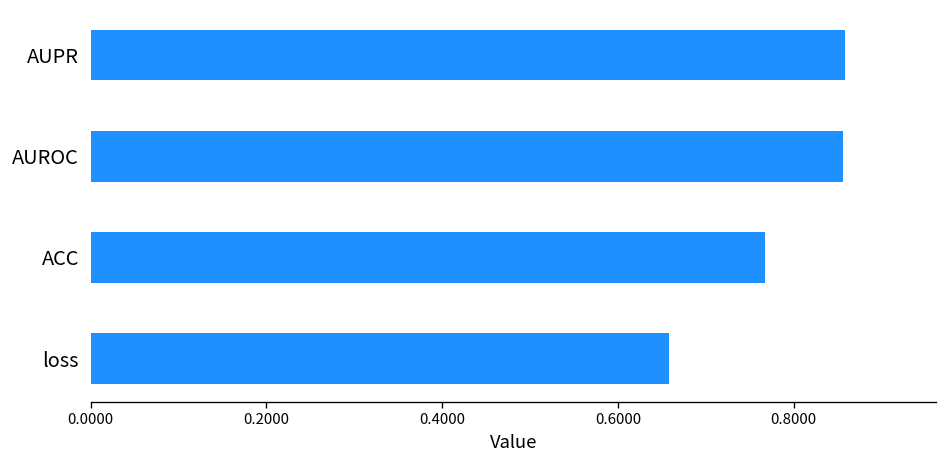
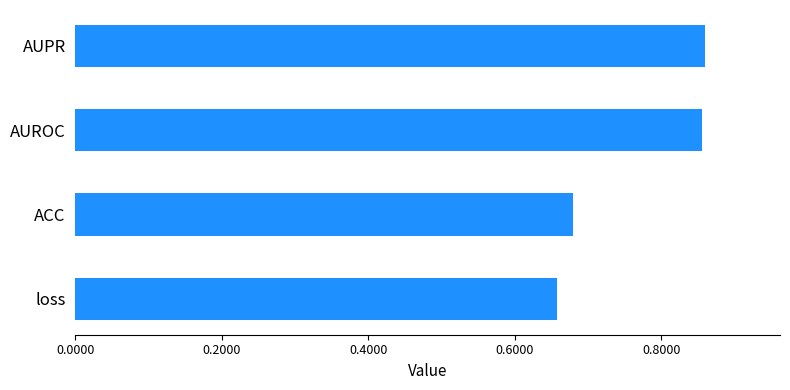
  {
    "AUPR": 0.86,
    "AUROC": 0.86,
-   "ACC": 0.77,
+   "ACC": 0.68,
    "loss": 0.66
  }
